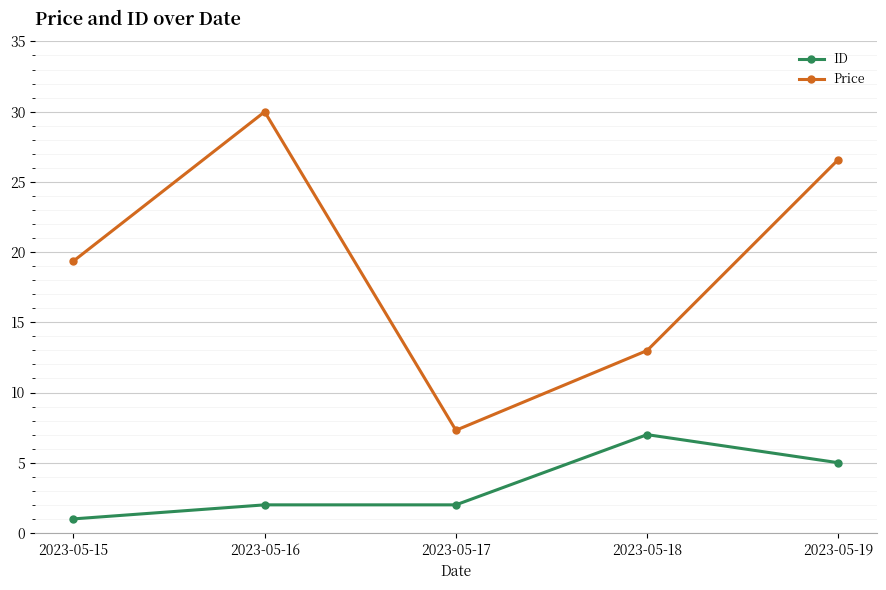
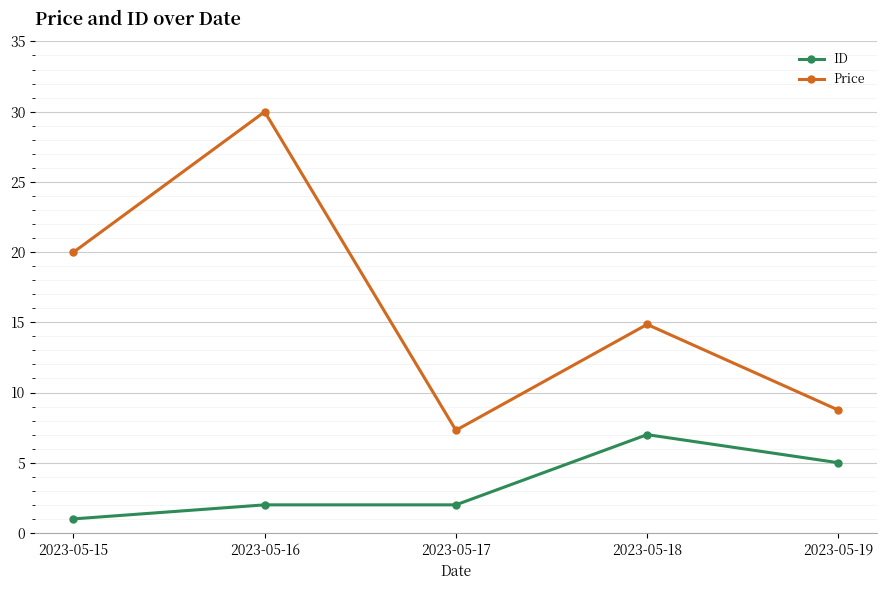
  {
    "ID": {
      "2023-05-15": 1.0,
      "2023-05-16": 2.0,
      "2023-05-17": 2.0,
      "2023-05-18": 7.0,
      "2023-05-19": 5.0
    },
    "Price": {
-     "2023-05-15": 19.4,
+     "2023-05-15": 20.0,
      "2023-05-16": 30.0,
      "2023-05-17": 7.3,
-     "2023-05-18": 13.0,
-     "2023-05-19": 26.6
+     "2023-05-18": 14.9,
+     "2023-05-19": 8.8
    }
  }
